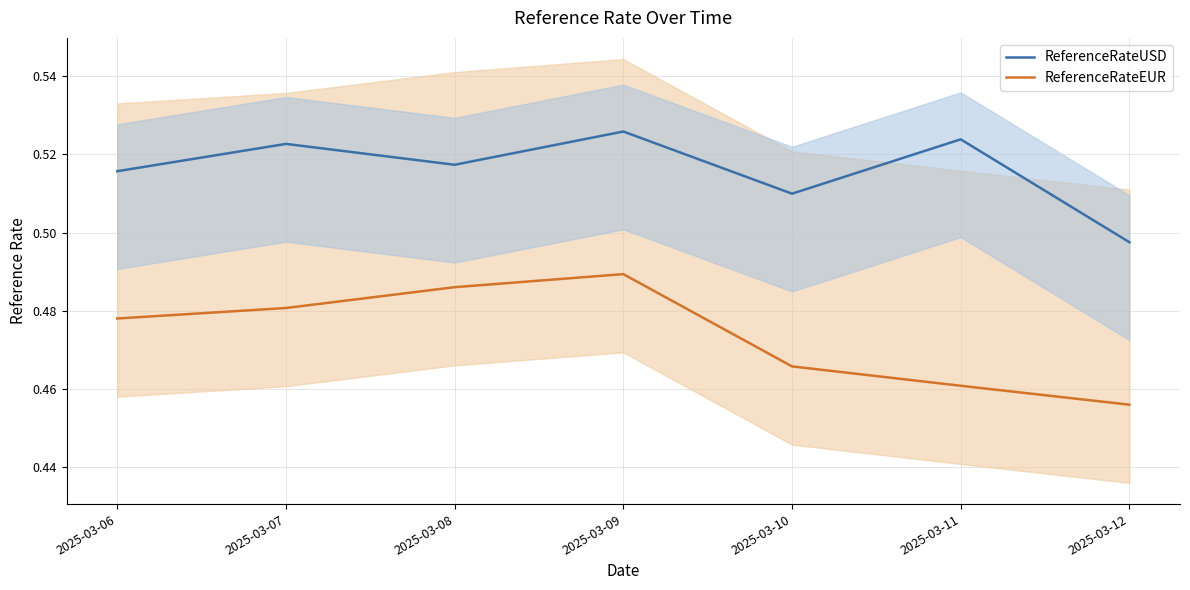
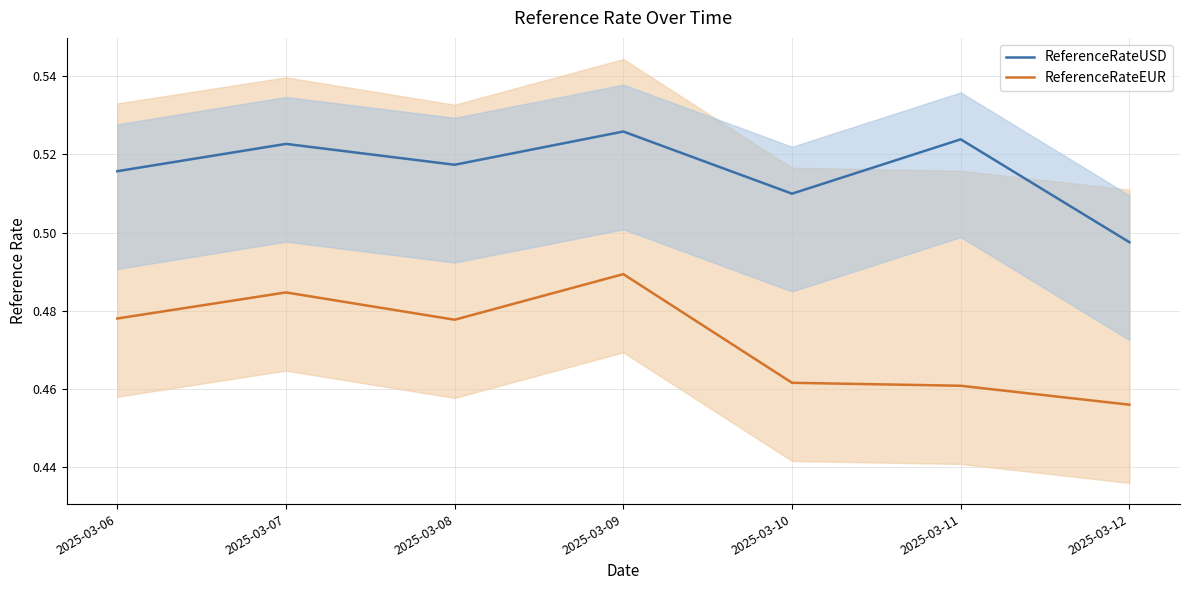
  {
    "ReferenceRateUSD": {
      "2025-03-06": 0.516,
      "2025-03-07": 0.523,
      "2025-03-08": 0.517,
      "2025-03-09": 0.526,
      "2025-03-10": 0.510,
      "2025-03-11": 0.524,
      "2025-03-12": 0.498
    },
    "ReferenceRateEUR": {
      "2025-03-06": 0.478,
-     "2025-03-07": 0.481,
-     "2025-03-08": 0.486,
+     "2025-03-07": 0.485,
+     "2025-03-08": 0.478,
      "2025-03-09": 0.489,
-     "2025-03-10": 0.466,
+     "2025-03-10": 0.462,
      "2025-03-11": 0.461,
      "2025-03-12": 0.456
    }
  }
